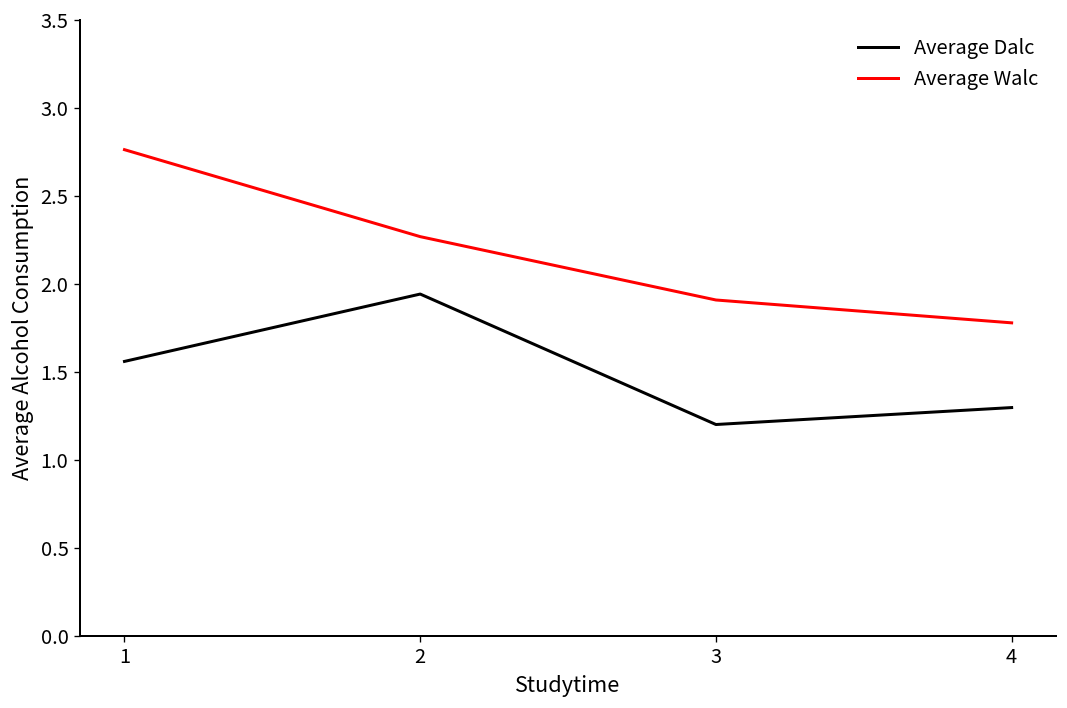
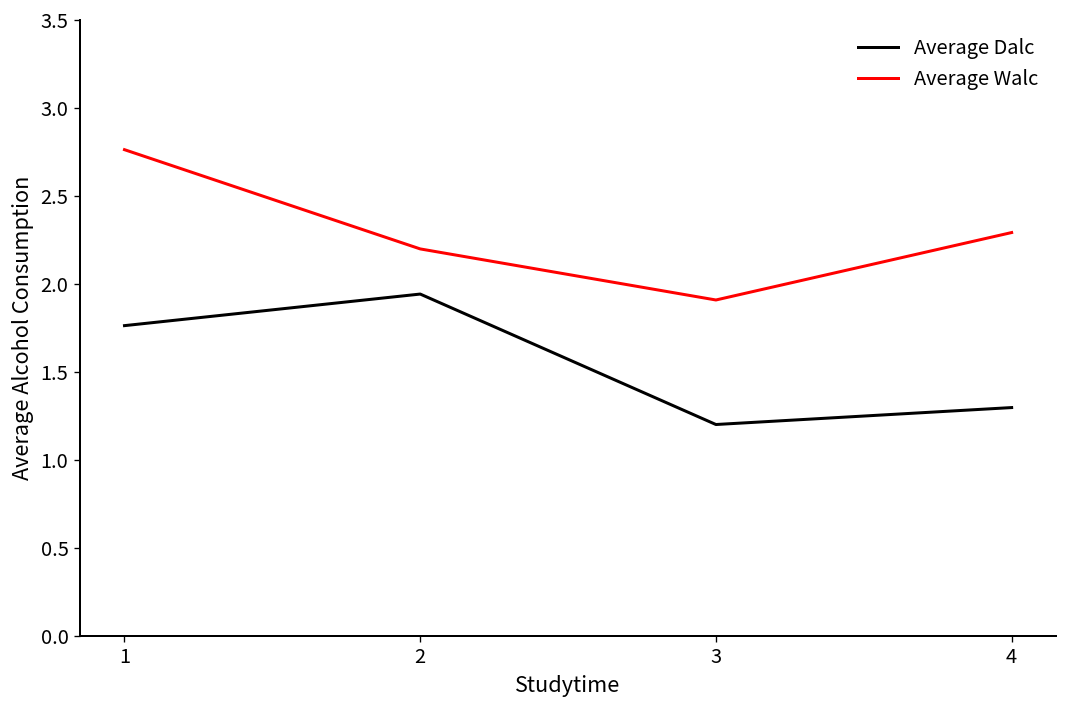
  {
    "Average Dalc": {
-     "1": 1.56,
+     "1": 1.76,
      "2": 1.94,
      "3": 1.20,
      "4": 1.30
    },
    "Average Walc": {
      "1": 2.76,
-     "2": 2.27,
+     "2": 2.20,
      "3": 1.91,
-     "4": 1.78
+     "4": 2.29
    }
  }
